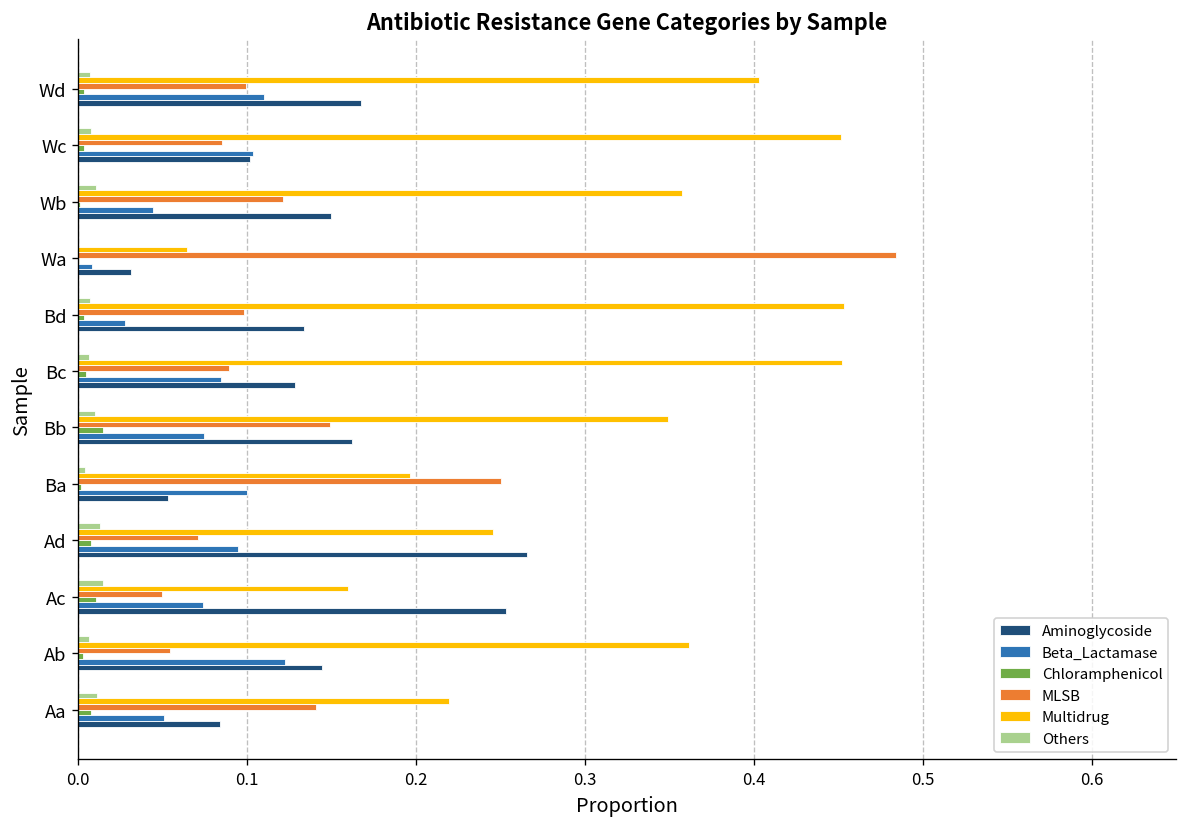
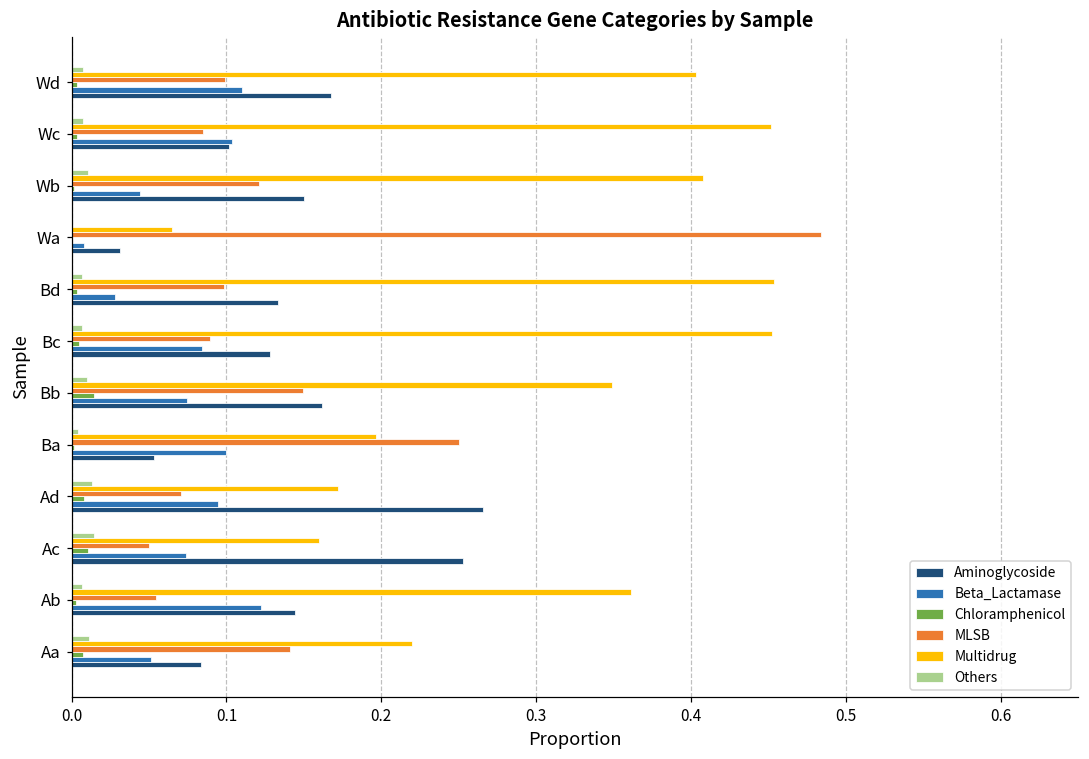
  {
    "Aminoglycoside": {
      "Wd": 0.167,
      "Wc": 0.102,
      "Wb": 0.150,
      "Wa": 0.031,
      "Bd": 0.134,
      "Bc": 0.128,
      "Bb": 0.162,
      "Ba": 0.053,
      "Ad": 0.266,
      "Ac": 0.253,
      "Ab": 0.144,
      "Aa": 0.084
    },
    "Beta_Lactamase": {
      "Wd": 0.110,
      "Wc": 0.104,
      "Wb": 0.044,
      "Wa": 0.008,
      "Bd": 0.028,
      "Bc": 0.084,
      "Bb": 0.074,
      "Ba": 0.100,
      "Ad": 0.095,
      "Ac": 0.074,
      "Ab": 0.122,
      "Aa": 0.051
    },
    "Chloramphenicol": {
      "Wd": 0.004,
      "Wc": 0.004,
      "Bd": 0.004,
      "Bc": 0.005,
      "Bb": 0.015,
      "Ad": 0.008,
      "Ac": 0.010,
      "Ab": 0.003,
      "Aa": 0.008
    },
    "MLSB": {
      "Wd": 0.099,
      "Wc": 0.085,
      "Wb": 0.121,
      "Wa": 0.484,
      "Bd": 0.098,
      "Bc": 0.089,
      "Bb": 0.149,
      "Ba": 0.250,
      "Ad": 0.071,
      "Ac": 0.050,
      "Ab": 0.055,
      "Aa": 0.141
    },
    "Multidrug": {
      "Wd": 0.403,
      "Wc": 0.451,
-     "Wb": 0.357,
+     "Wb": 0.408,
      "Wa": 0.065,
      "Bd": 0.453,
      "Bc": 0.452,
      "Bb": 0.349,
      "Ba": 0.196,
-     "Ad": 0.245,
+     "Ad": 0.172,
      "Ac": 0.160,
      "Ab": 0.362,
      "Aa": 0.220
    },
    "Others": {
      "Wd": 0.007,
      "Wc": 0.008,
      "Wb": 0.011,
      "Wa": 0.000,
      "Bd": 0.007,
      "Bc": 0.006,
      "Bb": 0.010,
      "Ba": 0.004,
      "Ad": 0.013,
      "Ac": 0.014,
      "Ab": 0.006,
      "Aa": 0.011
    }
  }
